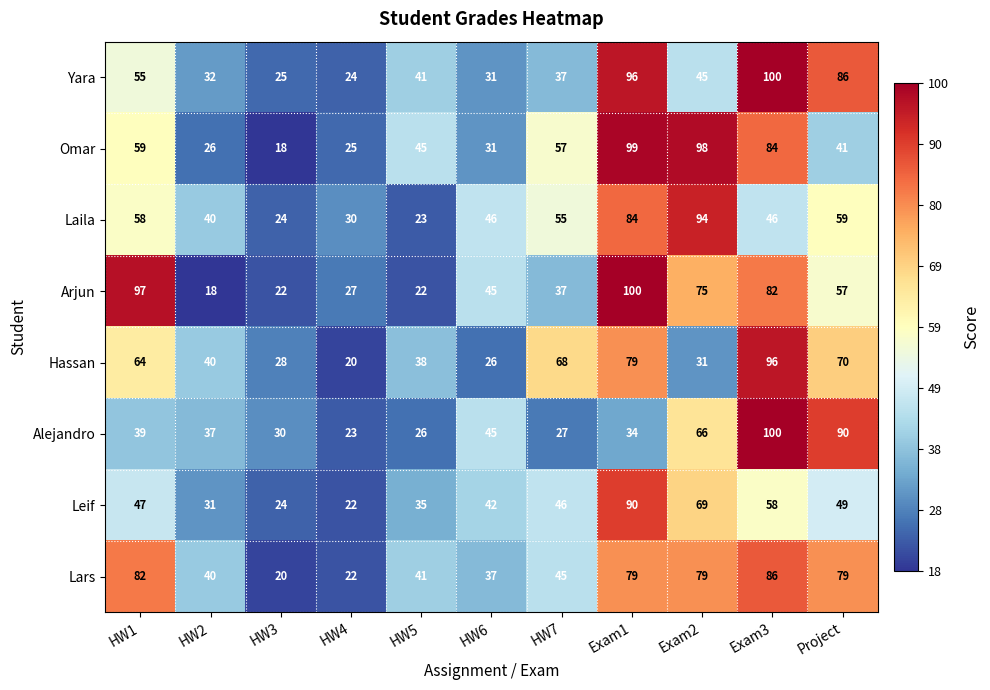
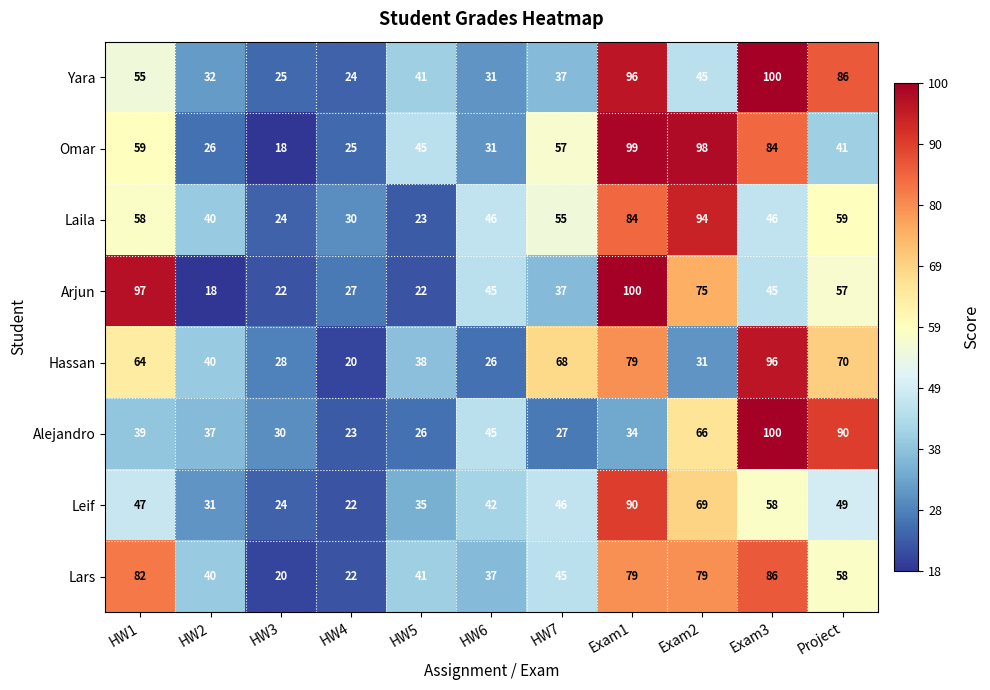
  {
    "Yara": {
      "HW1": 55,
      "HW2": 32,
      "HW3": 25,
      "HW4": 24,
      "HW5": 41,
      "HW6": 31,
      "HW7": 37,
      "Exam1": 96,
      "Exam2": 45,
      "Exam3": 100,
      "Project": 86
    },
    "Omar": {
      "HW1": 59,
      "HW2": 26,
      "HW3": 18,
      "HW4": 25,
      "HW5": 45,
      "HW6": 31,
      "HW7": 57,
      "Exam1": 99,
      "Exam2": 98,
      "Exam3": 84,
      "Project": 41
    },
    "Laila": {
      "HW1": 58,
      "HW2": 40,
      "HW3": 24,
      "HW4": 30,
      "HW5": 23,
      "HW6": 46,
      "HW7": 55,
      "Exam1": 84,
      "Exam2": 94,
      "Exam3": 46,
      "Project": 59
    },
    "Arjun": {
      "HW1": 97,
      "HW2": 18,
      "HW3": 22,
      "HW4": 27,
      "HW5": 22,
      "HW6": 45,
      "HW7": 37,
      "Exam1": 100,
      "Exam2": 75,
-     "Exam3": 82,
+     "Exam3": 45,
      "Project": 57
    },
    "Hassan": {
      "HW1": 64,
      "HW2": 40,
      "HW3": 28,
      "HW4": 20,
      "HW5": 38,
      "HW6": 26,
      "HW7": 68,
      "Exam1": 79,
      "Exam2": 31,
      "Exam3": 96,
      "Project": 70
    },
    "Alejandro": {
      "HW1": 39,
      "HW2": 37,
      "HW3": 30,
      "HW4": 23,
      "HW5": 26,
      "HW6": 45,
      "HW7": 27,
      "Exam1": 34,
      "Exam2": 66,
      "Exam3": 100,
      "Project": 90
    },
    "Leif": {
      "HW1": 47,
      "HW2": 31,
      "HW3": 24,
      "HW4": 22,
      "HW5": 35,
      "HW6": 42,
      "HW7": 46,
      "Exam1": 90,
      "Exam2": 69,
      "Exam3": 58,
      "Project": 49
    },
    "Lars": {
      "HW1": 82,
      "HW2": 40,
      "HW3": 20,
      "HW4": 22,
      "HW5": 41,
      "HW6": 37,
      "HW7": 45,
      "Exam1": 79,
      "Exam2": 79,
      "Exam3": 86,
-     "Project": 79
+     "Project": 58
    }
  }
